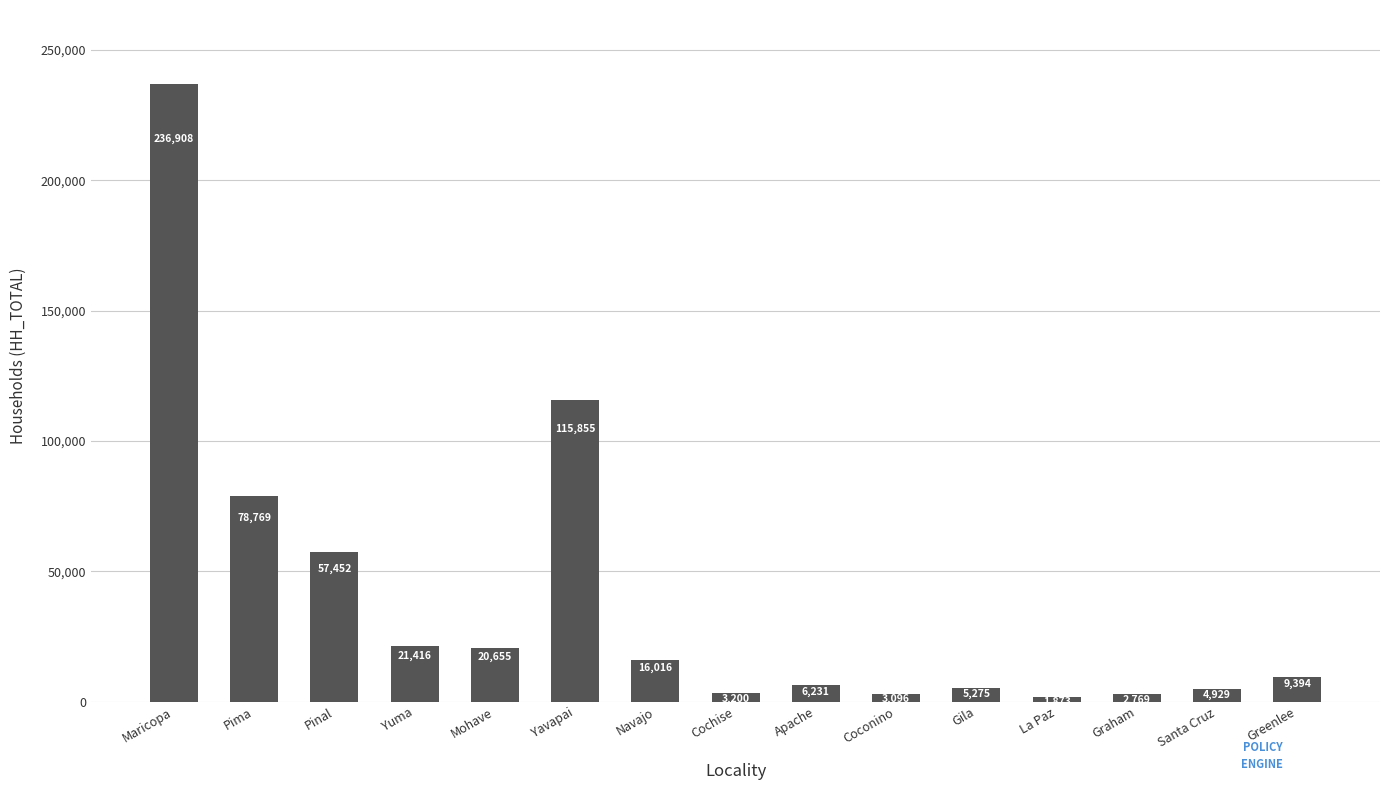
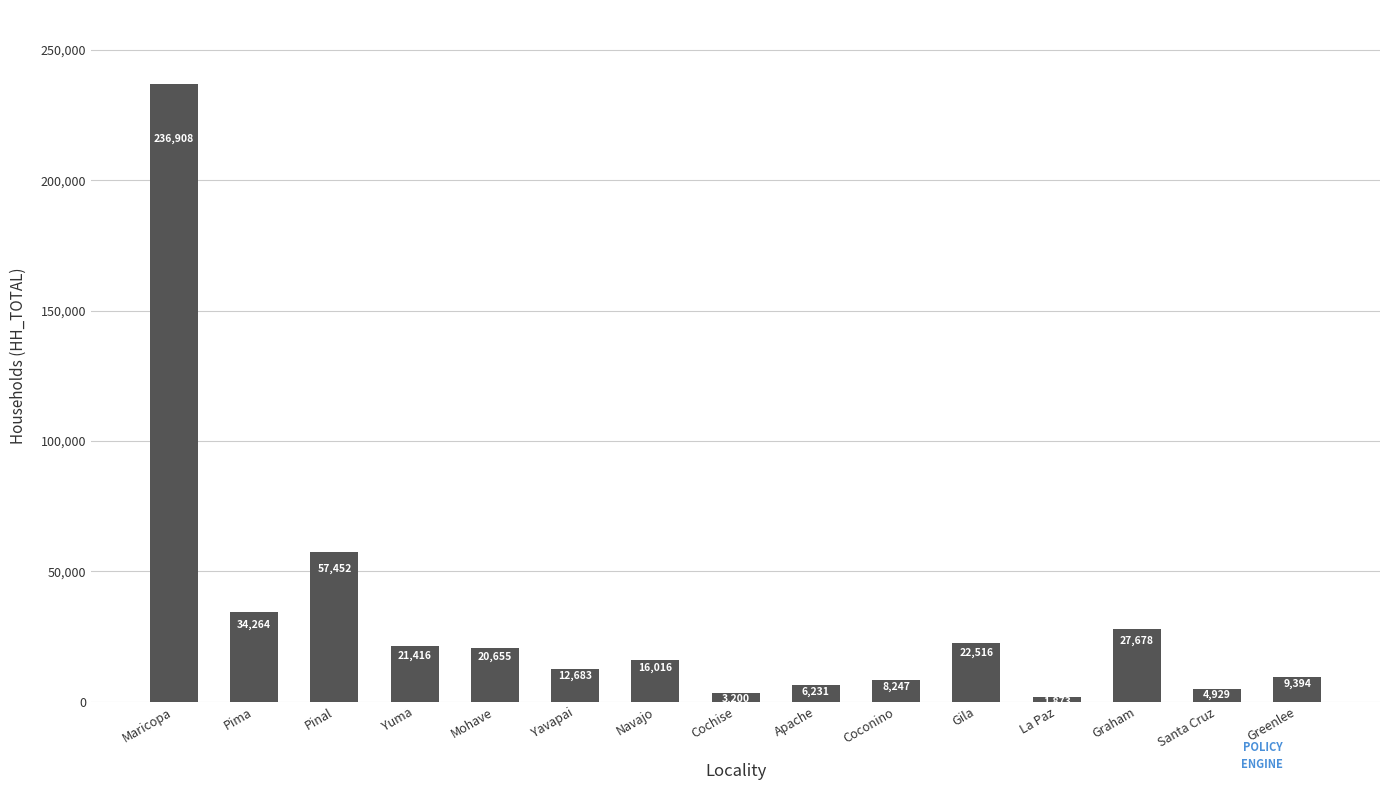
  {
    "Maricopa": "236,908",
-   "Pima": "78,769",
+   "Pima": "34,264",
    "Pinal": "57,452",
    "Yuma": "21,416",
    "Mohave": "20,655",
-   "Yavapai": "115,855",
+   "Yavapai": "12,683",
    "Navajo": "16,016",
    "Cochise": "3,200",
    "Apache": "6,231",
-   "Coconino": "3,096",
-   "Gila": "5,275",
-   "Graham": "2,769",
+   "Coconino": "8,247",
+   "Gila": "22,516",
+   "Graham": "27,678",
    "Santa Cruz": "4,929",
    "Greenlee": "9,394"
  }
